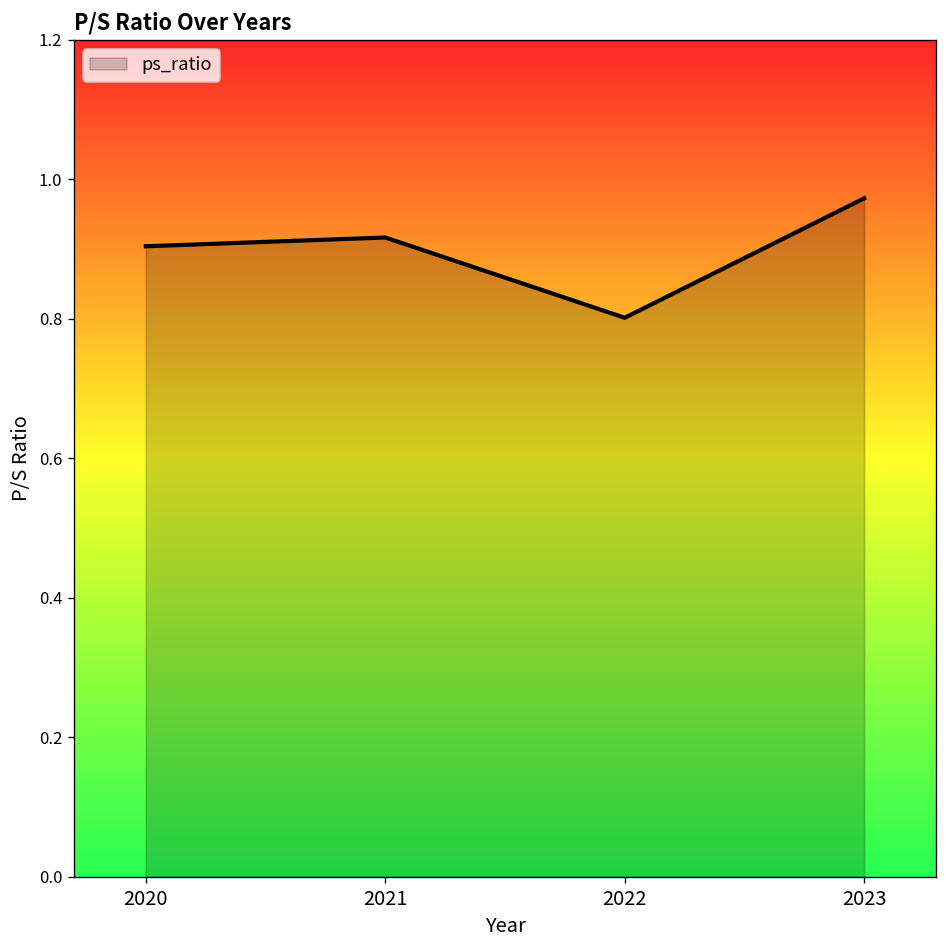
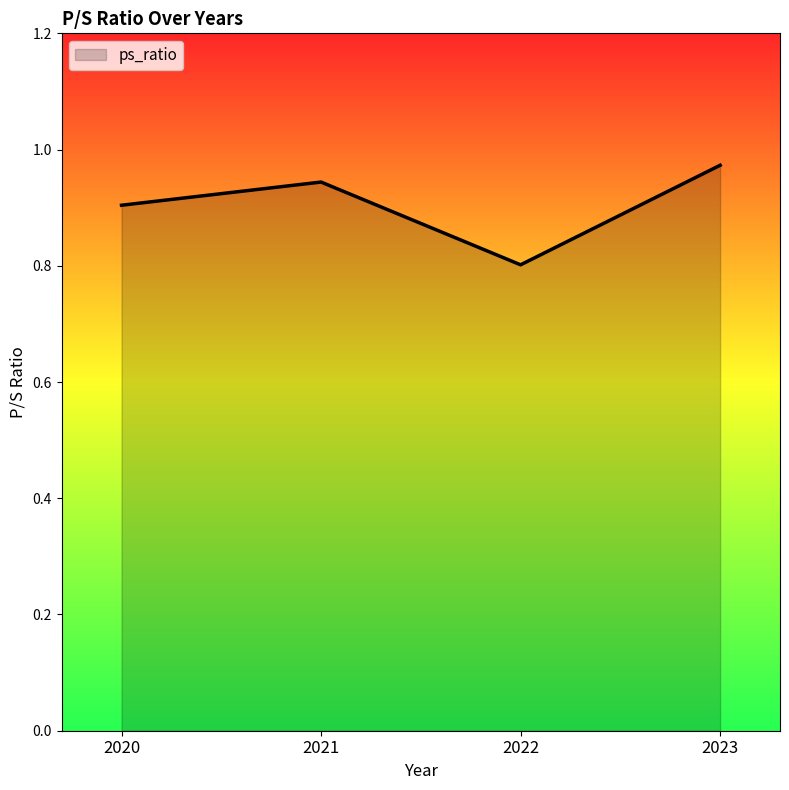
  {
    "2020": 0.90,
-   "2021": 0.92,
+   "2021": 0.94,
    "2022": 0.80,
    "2023": 0.97
  }
